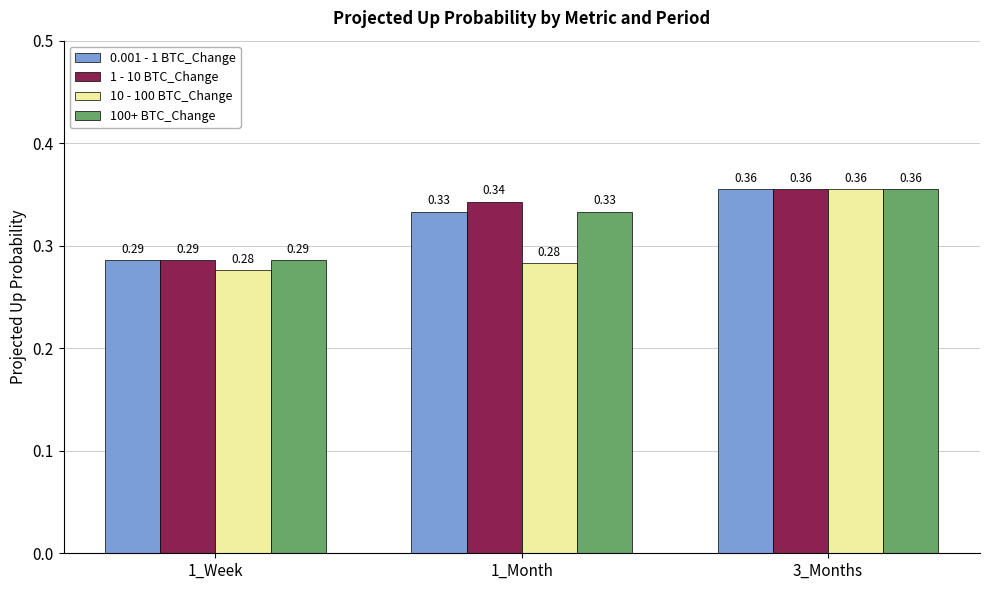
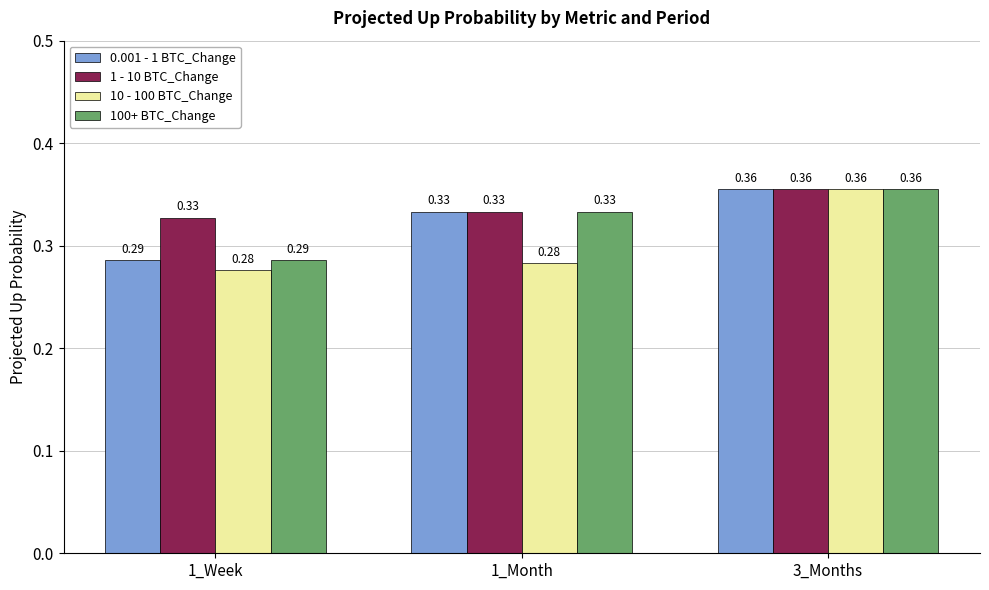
  {
    "0.001 - 1 BTC_Change": {
      "1_Week": 0.29,
      "1_Month": 0.33,
      "3_Months": 0.36
    },
    "1 - 10 BTC_Change": {
-     "1_Week": 0.29,
-     "1_Month": 0.34,
+     "1_Week": 0.33,
+     "1_Month": 0.33,
      "3_Months": 0.36
    },
    "10 - 100 BTC_Change": {
      "1_Week": 0.28,
      "1_Month": 0.28,
      "3_Months": 0.36
    },
    "100+ BTC_Change": {
      "1_Week": 0.29,
      "1_Month": 0.33,
      "3_Months": 0.36
    }
  }
